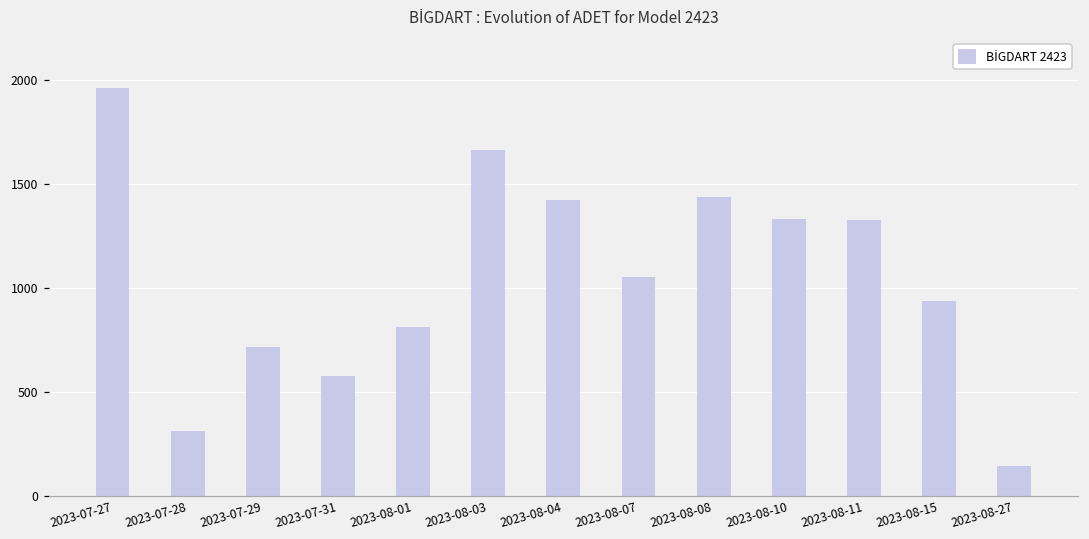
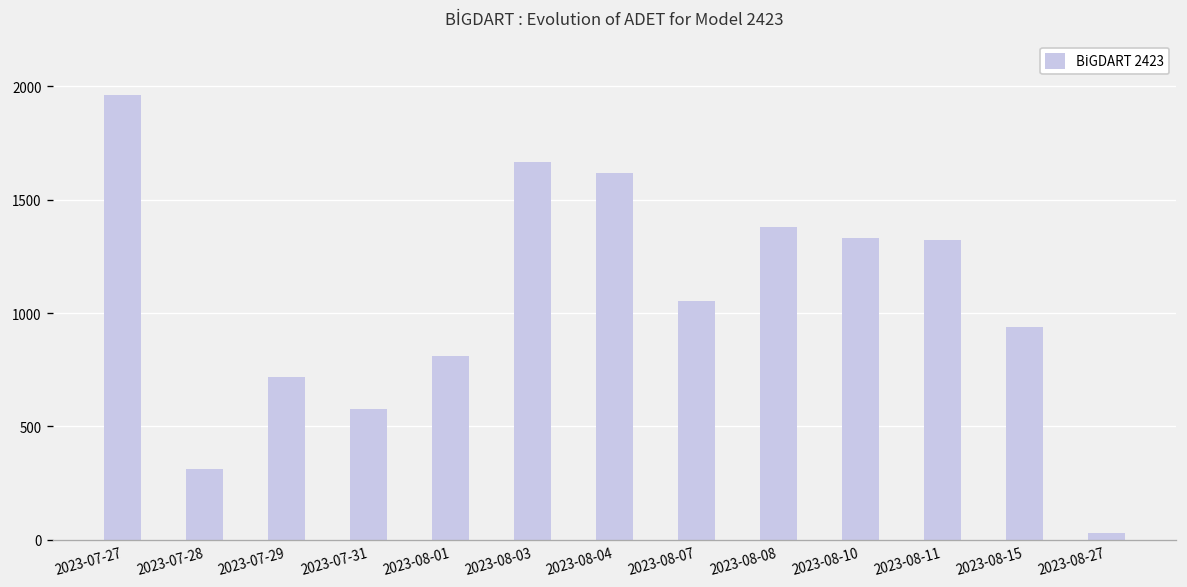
  {
    "2023-07-27": 1960,
    "2023-07-28": 310,
    "2023-07-29": 720,
    "2023-07-31": 580,
    "2023-08-01": 810,
    "2023-08-03": 1660,
-   "2023-08-04": 1420,
+   "2023-08-04": 1620,
    "2023-08-07": 1050,
-   "2023-08-08": 1440,
+   "2023-08-08": 1380,
    "2023-08-10": 1330,
    "2023-08-11": 1320,
    "2023-08-15": 940,
-   "2023-08-27": 140
+   "2023-08-27": 30
  }
